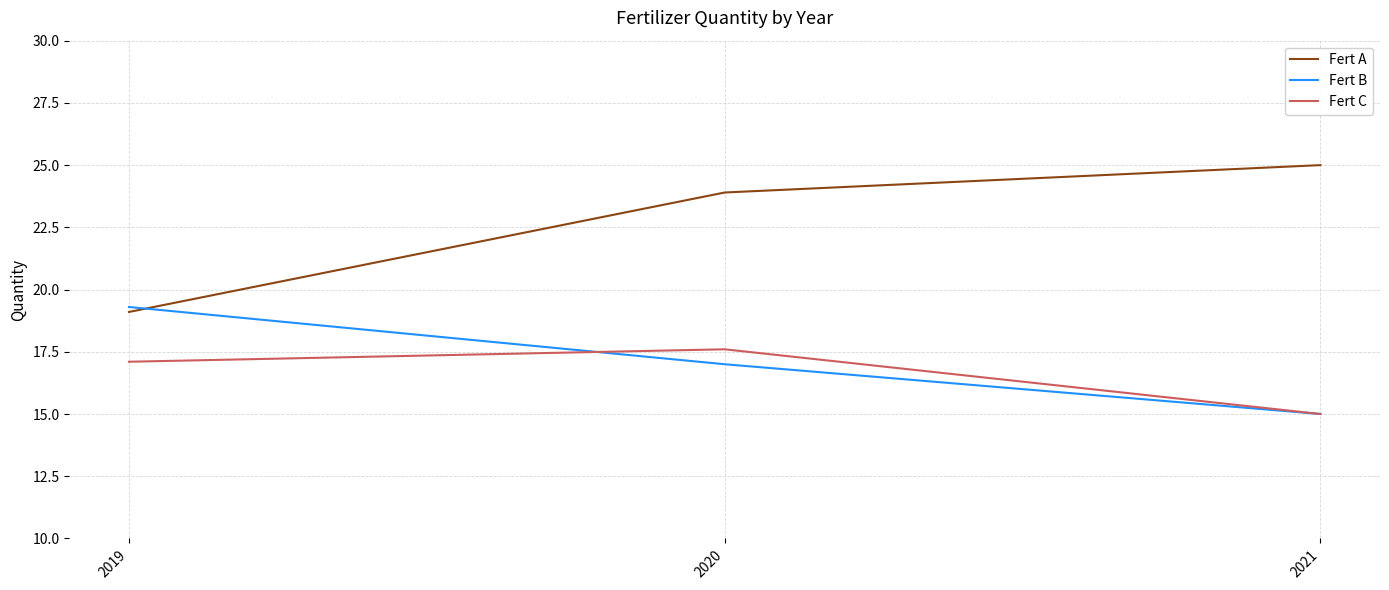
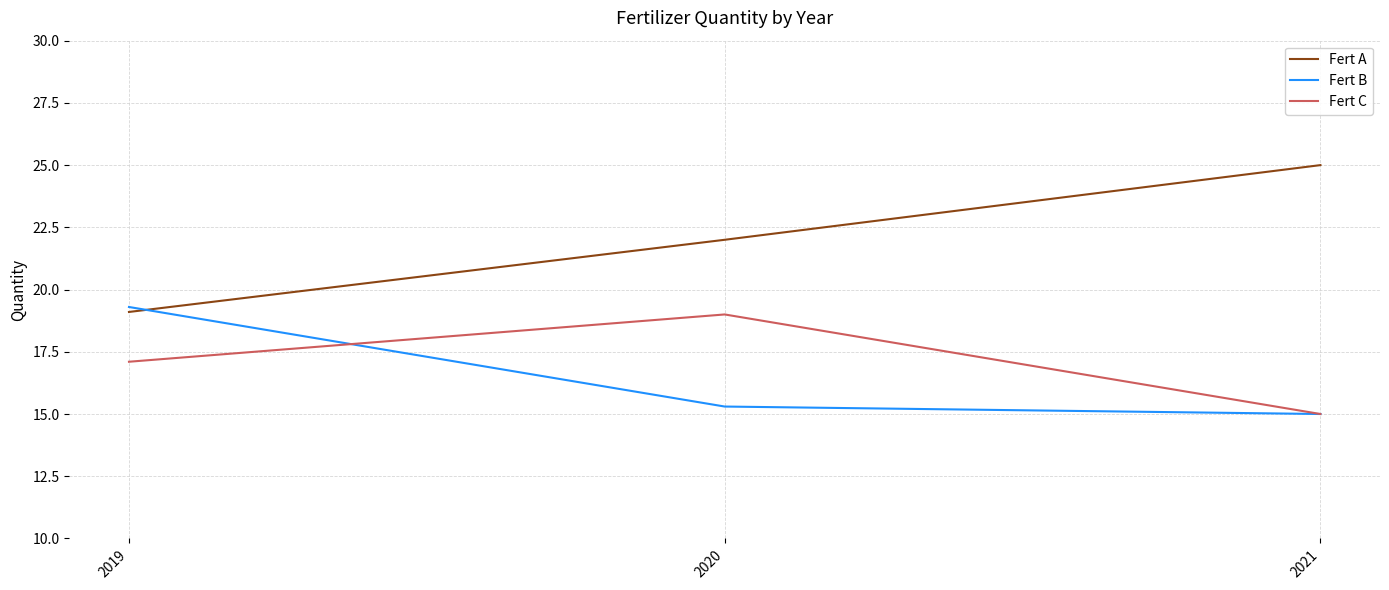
  {
    "Fert A": {
      "2019": 19.1,
-     "2020": 23.9,
+     "2020": 22.0,
      "2021": 25.0
    },
    "Fert B": {
      "2019": 19.3,
-     "2020": 17.0
+     "2020": 15.3
    },
    "Fert C": {
      "2019": 17.1,
-     "2020": 17.6
+     "2020": 19.0
    }
  }
